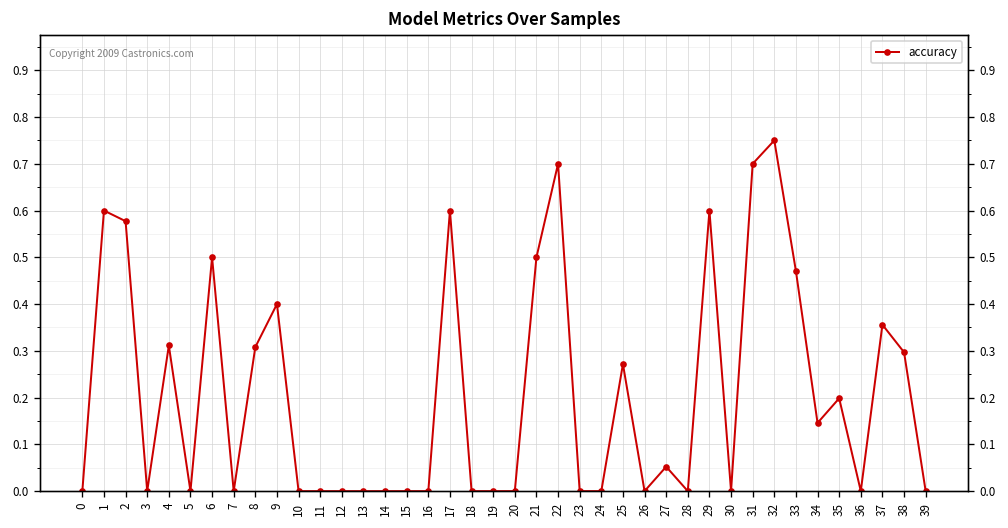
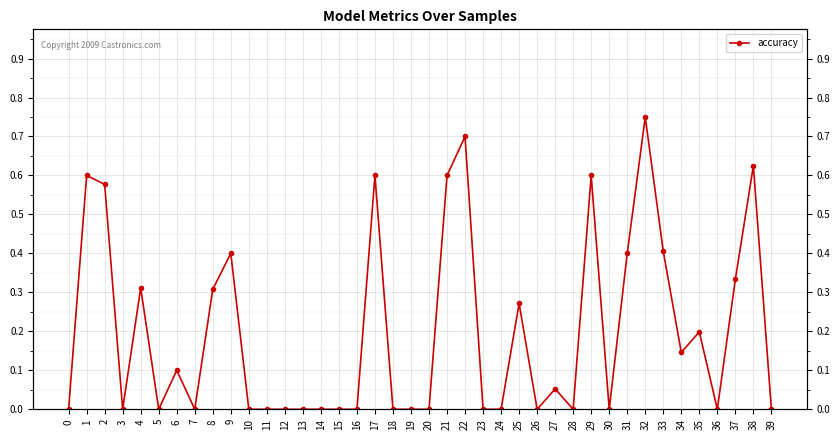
  {
    "0": 0.00,
    "1": 0.60,
    "2": 0.58,
    "3": 0.00,
    "4": 0.31,
    "5": 0.00,
-   "6": 0.5,
+   "6": 0.1,
    "7": 0.00,
    "8": 0.31,
    "9": 0.40,
    "10": 0.00,
    "11": 0.00,
    "12": 0.00,
    "13": 0.00,
    "14": 0.00,
    "15": 0.00,
    "16": 0.00,
    "17": 0.60,
    "18": 0.00,
    "19": 0.00,
    "20": 0.00,
-   "21": 0.5,
+   "21": 0.6,
    "22": 0.70,
    "23": 0.00,
    "24": 0.00,
    "25": 0.27,
    "26": 0.00,
    "27": 0.05,
    "28": 0.00,
    "29": 0.60,
    "30": 0.00,
-   "31": 0.7,
+   "31": 0.4,
    "32": 0.75,
-   "33": 0.47,
+   "33": 0.41,
    "34": 0.15,
    "35": 0.20,
    "36": 0.00,
-   "37": 0.36,
-   "38": 0.30,
+   "37": 0.33,
+   "38": 0.63,
    "39": 0.00
  }
